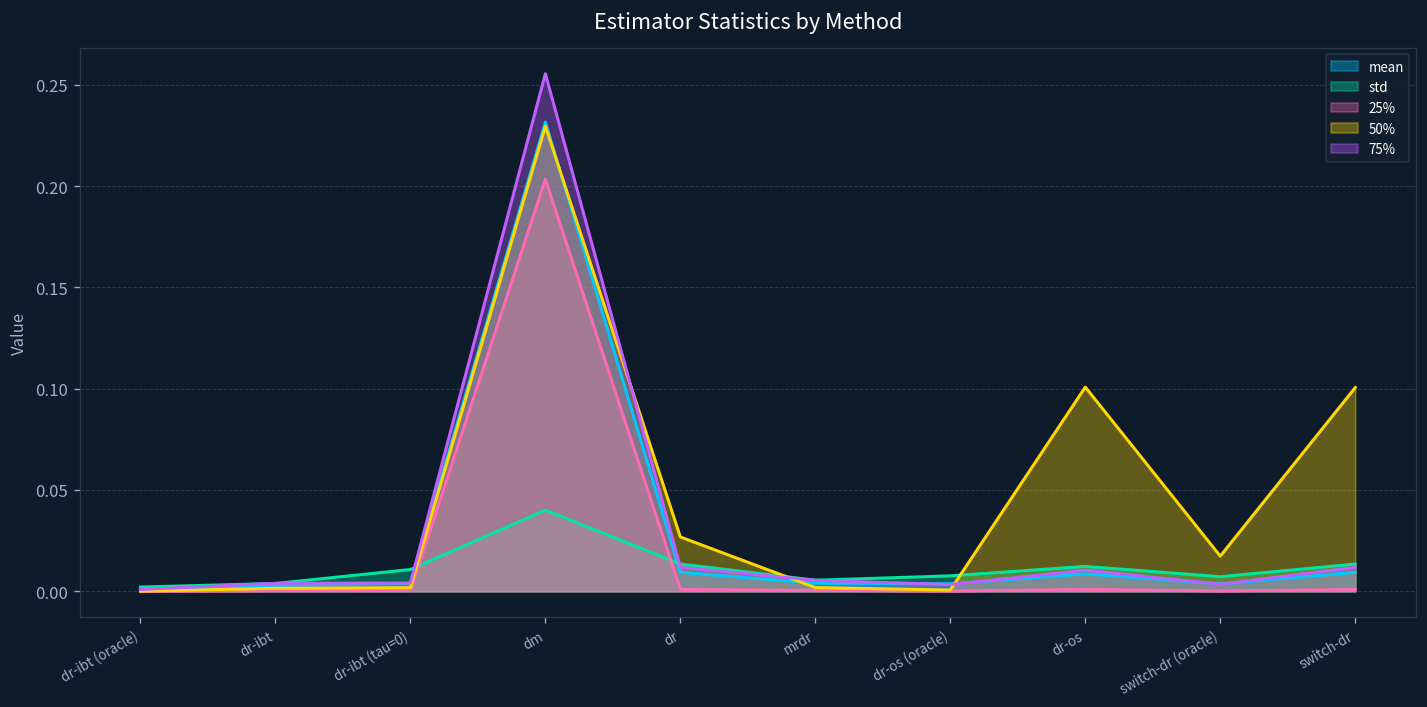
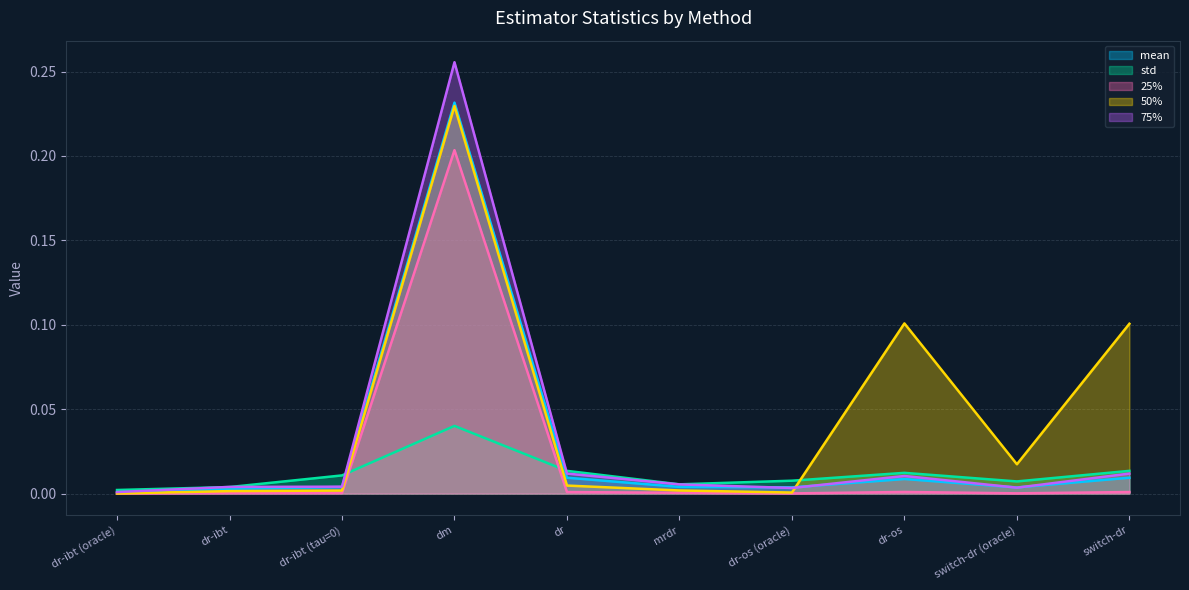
  {
    "50%": {
      "dm": 0.230,
-     "dr": 0.027,
+     "dr": 0.005,
      "dr-os": 0.101,
      "switch-dr (oracle)": 0.017,
      "switch-dr": 0.101
    }
  }
